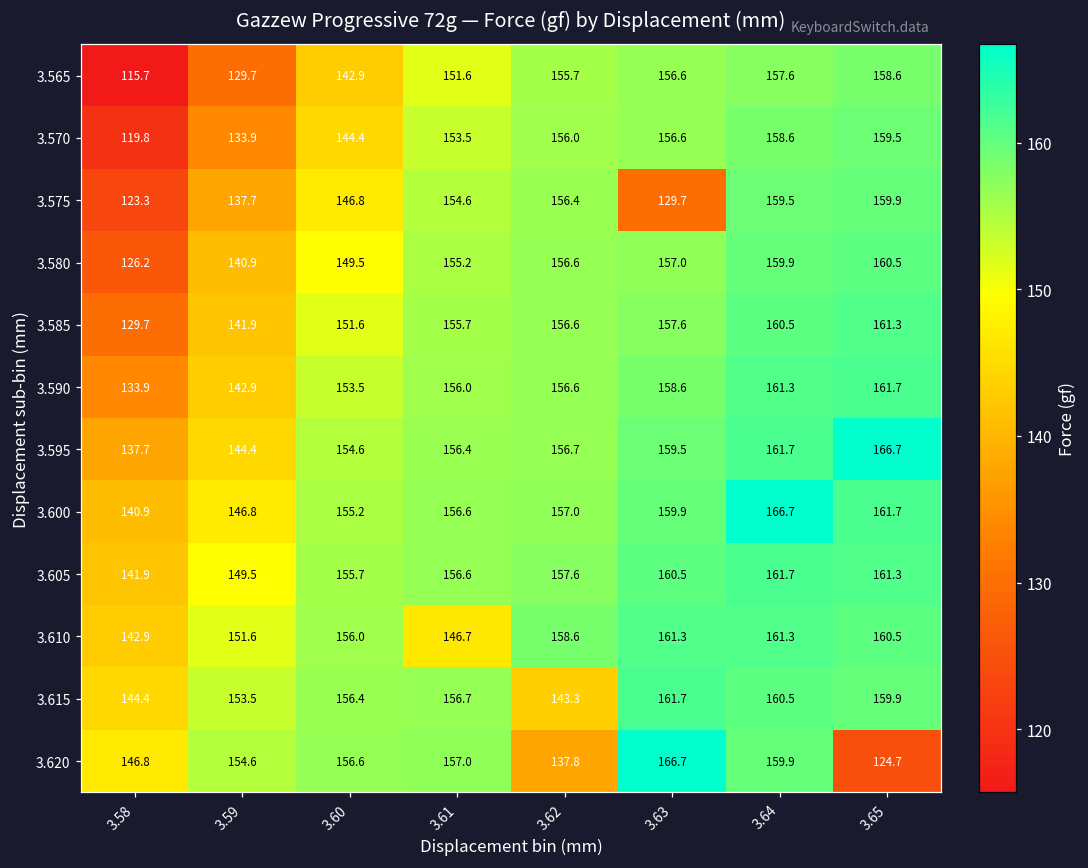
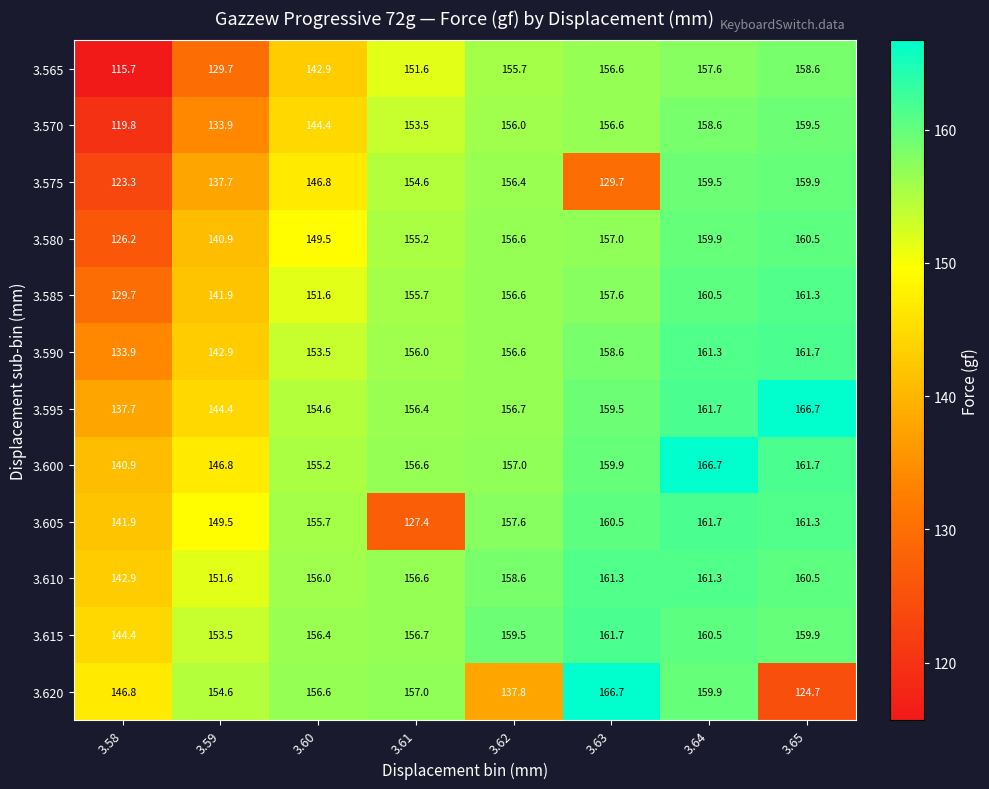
  {
    "3.565": {
      "3.58": 115.7,
      "3.59": 129.7,
      "3.60": 142.9,
      "3.61": 151.6,
      "3.62": 155.7,
      "3.63": 156.6,
      "3.64": 157.6,
      "3.65": 158.6
    },
    "3.570": {
      "3.58": 119.8,
      "3.59": 133.9,
      "3.60": 144.4,
      "3.61": 153.5,
      "3.62": 156.0,
      "3.63": 156.6,
      "3.64": 158.6,
      "3.65": 159.5
    },
    "3.575": {
      "3.58": 123.3,
      "3.59": 137.7,
      "3.60": 146.8,
      "3.61": 154.6,
      "3.62": 156.4,
      "3.63": 129.7,
      "3.64": 159.5,
      "3.65": 159.9
    },
    "3.580": {
      "3.58": 126.2,
      "3.59": 140.9,
      "3.60": 149.5,
      "3.61": 155.2,
      "3.62": 156.6,
      "3.63": 157.0,
      "3.64": 159.9,
      "3.65": 160.5
    },
    "3.585": {
      "3.58": 129.7,
      "3.59": 141.9,
      "3.60": 151.6,
      "3.61": 155.7,
      "3.62": 156.6,
      "3.63": 157.6,
      "3.64": 160.5,
      "3.65": 161.3
    },
    "3.590": {
      "3.58": 133.9,
      "3.59": 142.9,
      "3.60": 153.5,
      "3.61": 156.0,
      "3.62": 156.6,
      "3.63": 158.6,
      "3.64": 161.3,
      "3.65": 161.7
    },
    "3.595": {
      "3.58": 137.7,
      "3.59": 144.4,
      "3.60": 154.6,
      "3.61": 156.4,
      "3.62": 156.7,
      "3.63": 159.5,
      "3.64": 161.7,
      "3.65": 166.7
    },
    "3.600": {
      "3.58": 140.9,
      "3.59": 146.8,
      "3.60": 155.2,
      "3.61": 156.6,
      "3.62": 157.0,
      "3.63": 159.9,
      "3.64": 166.7,
      "3.65": 161.7
    },
    "3.605": {
      "3.58": 141.9,
      "3.59": 149.5,
      "3.60": 155.7,
-     "3.61": 156.6,
+     "3.61": 127.4,
      "3.62": 157.6,
      "3.63": 160.5,
      "3.64": 161.7,
      "3.65": 161.3
    },
    "3.610": {
      "3.58": 142.9,
      "3.59": 151.6,
      "3.60": 156.0,
-     "3.61": 146.7,
+     "3.61": 156.6,
      "3.62": 158.6,
      "3.63": 161.3,
      "3.64": 161.3,
      "3.65": 160.5
    },
    "3.615": {
      "3.58": 144.4,
      "3.59": 153.5,
      "3.60": 156.4,
      "3.61": 156.7,
-     "3.62": 143.3,
+     "3.62": 159.5,
      "3.63": 161.7,
      "3.64": 160.5,
      "3.65": 159.9
    },
    "3.620": {
      "3.58": 146.8,
      "3.59": 154.6,
      "3.60": 156.6,
      "3.61": 157.0,
      "3.62": 137.8,
      "3.63": 166.7,
      "3.64": 159.9,
      "3.65": 124.7
    }
  }
